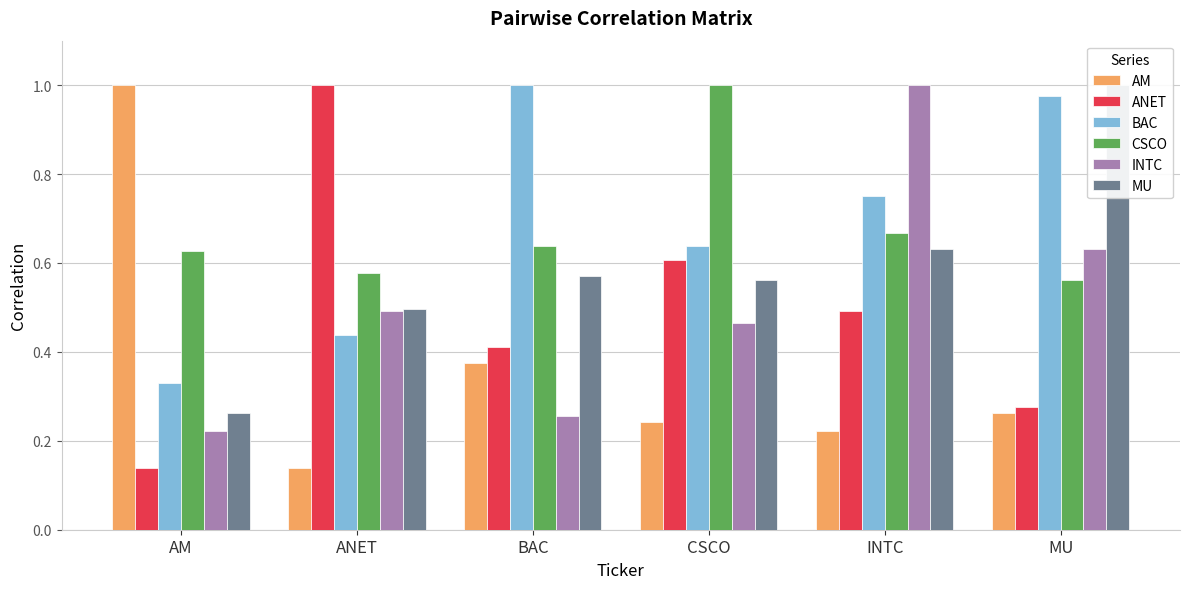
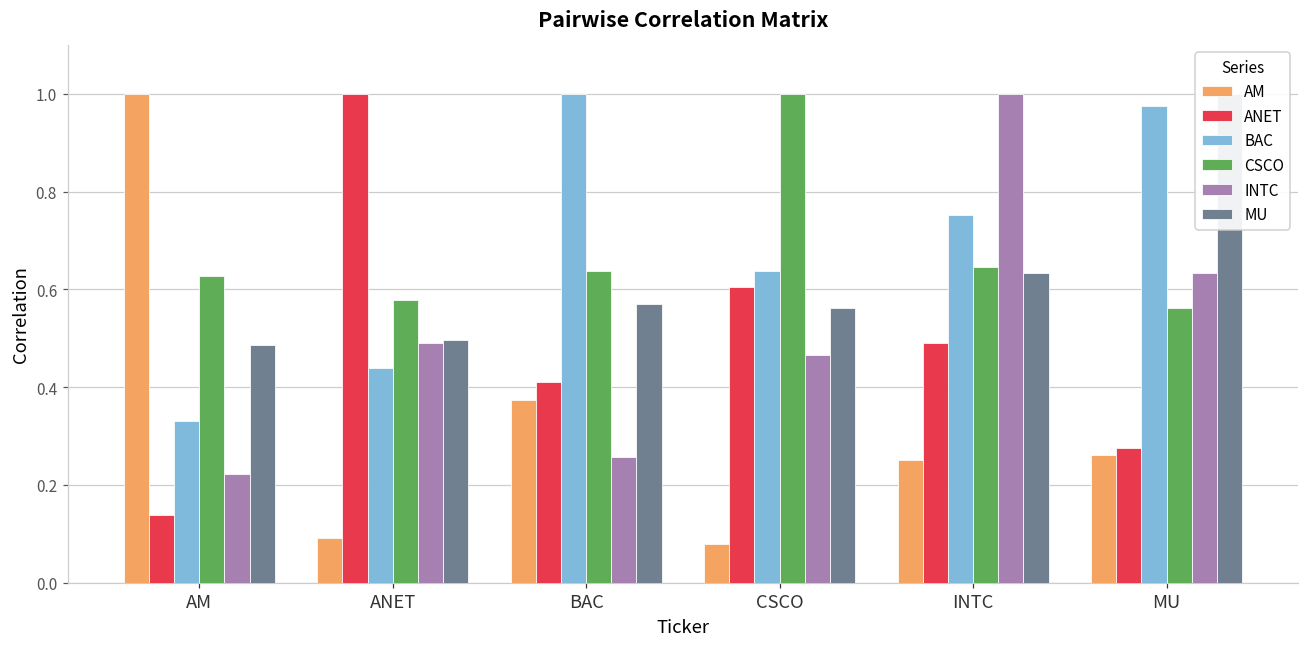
  {
    "AM": {
      "AM": 1.00,
-     "ANET": 0.14,
+     "ANET": 0.09,
      "BAC": 0.37,
-     "CSCO": 0.24,
-     "INTC": 0.22,
+     "CSCO": 0.08,
+     "INTC": 0.25,
      "MU": 0.26
    },
    "ANET": {
      "AM": 0.14,
      "ANET": 1.00,
      "BAC": 0.41,
      "CSCO": 0.61,
      "INTC": 0.49,
      "MU": 0.28
    },
    "BAC": {
      "AM": 0.33,
      "ANET": 0.44,
      "BAC": 1.00,
      "CSCO": 0.64,
      "INTC": 0.75,
      "MU": 0.98
    },
    "CSCO": {
      "AM": 0.63,
      "ANET": 0.58,
      "BAC": 0.64,
      "CSCO": 1.00,
-     "INTC": 0.67,
+     "INTC": 0.65,
      "MU": 0.56
    },
    "INTC": {
      "AM": 0.22,
      "ANET": 0.49,
      "BAC": 0.26,
      "CSCO": 0.47,
      "INTC": 1.00,
      "MU": 0.63
    },
    "MU": {
-     "AM": 0.26,
+     "AM": 0.49,
      "ANET": 0.50,
      "BAC": 0.57,
      "CSCO": 0.56,
      "INTC": 0.63
    }
  }
